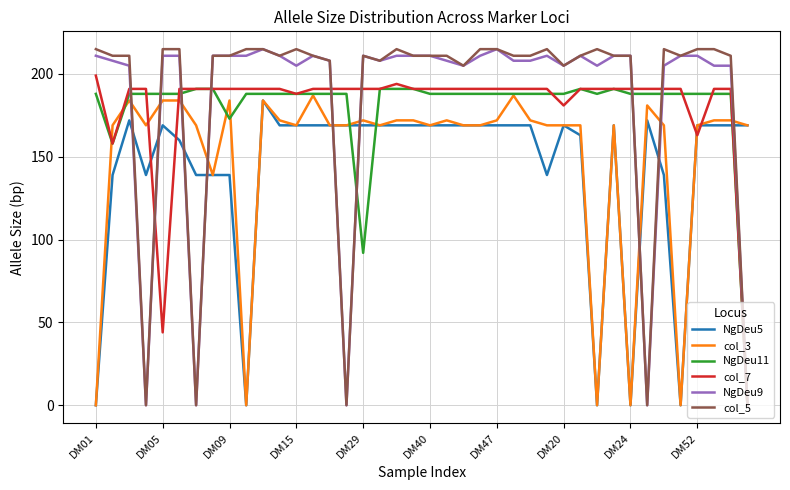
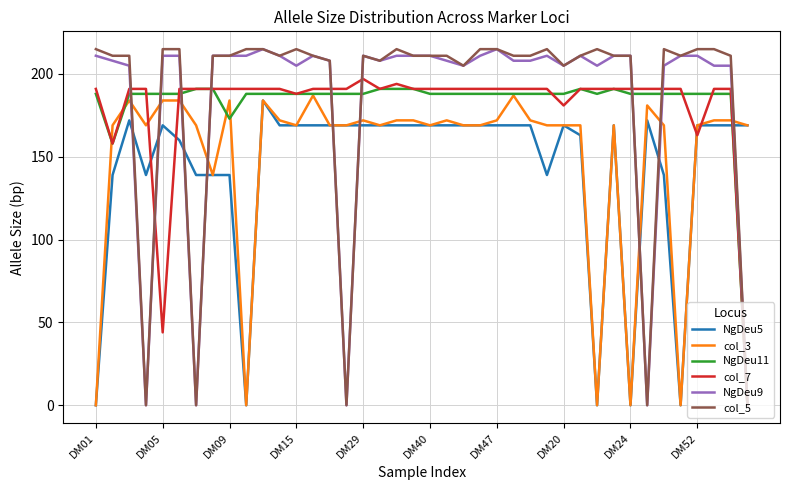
  {
    "NgDeu5": {
      "DM05": 169,
      "DM09": 139,
      "DM29": 169,
      "DM47": 169
    },
    "col_3": {
      "DM05": 184,
      "DM09": 184,
      "DM29": 172,
      "DM47": 172
    },
    "NgDeu11": {
      "DM01": 188,
      "DM05": 188,
      "DM09": 173,
-     "DM29": 92,
+     "DM29": 188,
      "DM40": 188,
      "DM47": 188,
      "DM20": 188,
      "DM24": 188,
      "DM52": 188
    },
    "col_7": {
-     "DM01": 199,
+     "DM01": 191,
      "DM05": 44,
      "DM09": 191,
-     "DM29": 191,
+     "DM29": 197,
      "DM40": 191,
      "DM47": 191,
      "DM20": 181,
      "DM24": 191,
      "DM52": 163
    },
    "NgDeu9": {
      "DM01": 211,
      "DM05": 211,
      "DM15": 205,
      "DM52": 211
    },
    "col_5": {
      "DM01": 215,
      "DM05": 215,
      "DM15": 215,
      "DM52": 215
    }
  }
